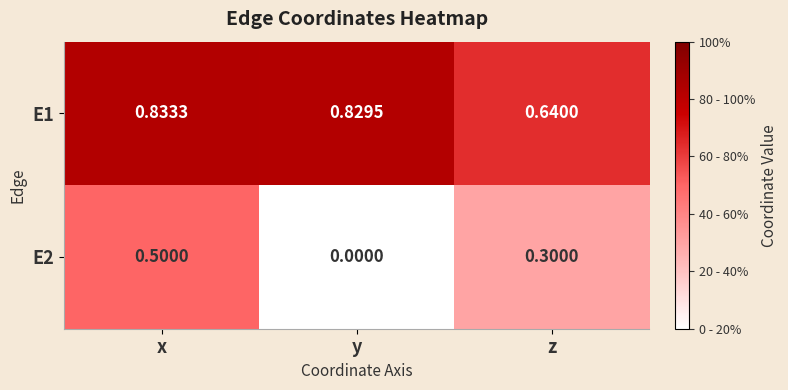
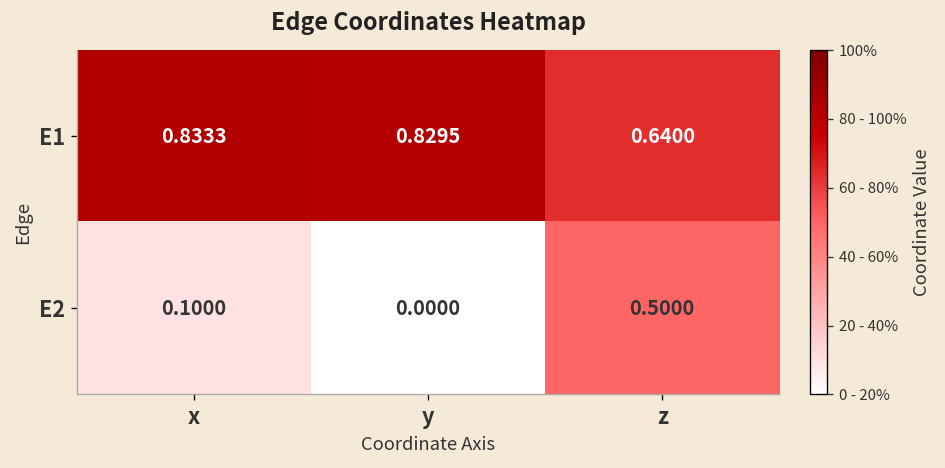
  {
    "E1": {
      "x": 0.8333,
      "y": 0.8295,
      "z": 0.6400
    },
    "E2": {
-     "x": 0.5000,
+     "x": 0.1000,
      "y": 0.0000,
-     "z": 0.3000
+     "z": 0.5000
    }
  }
